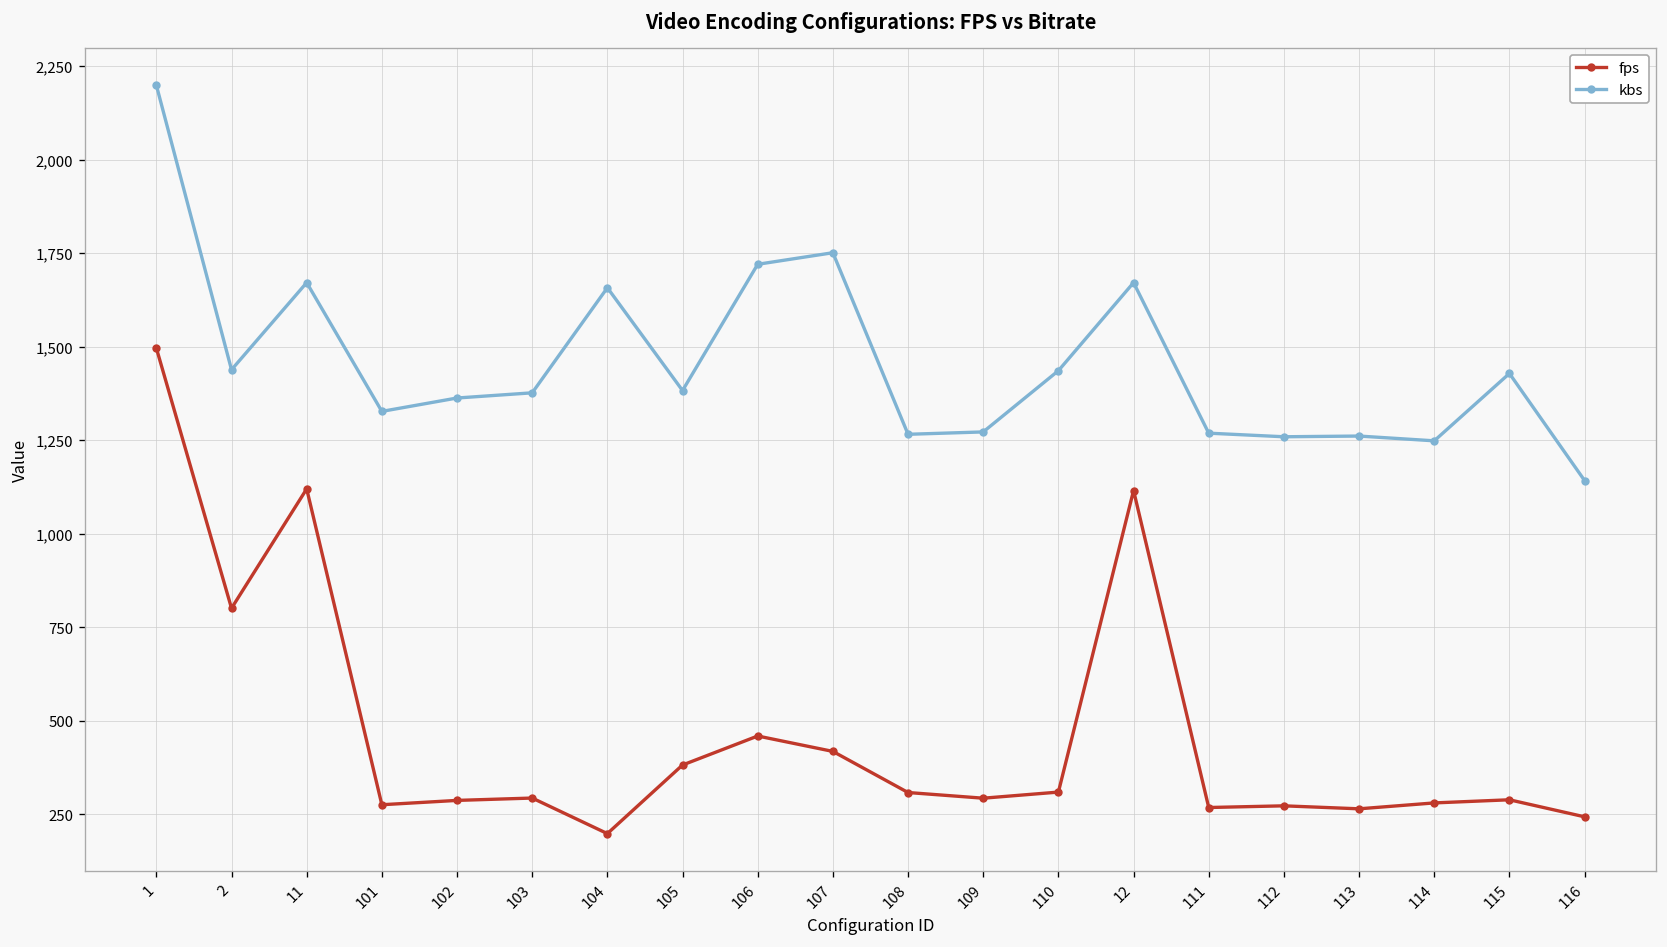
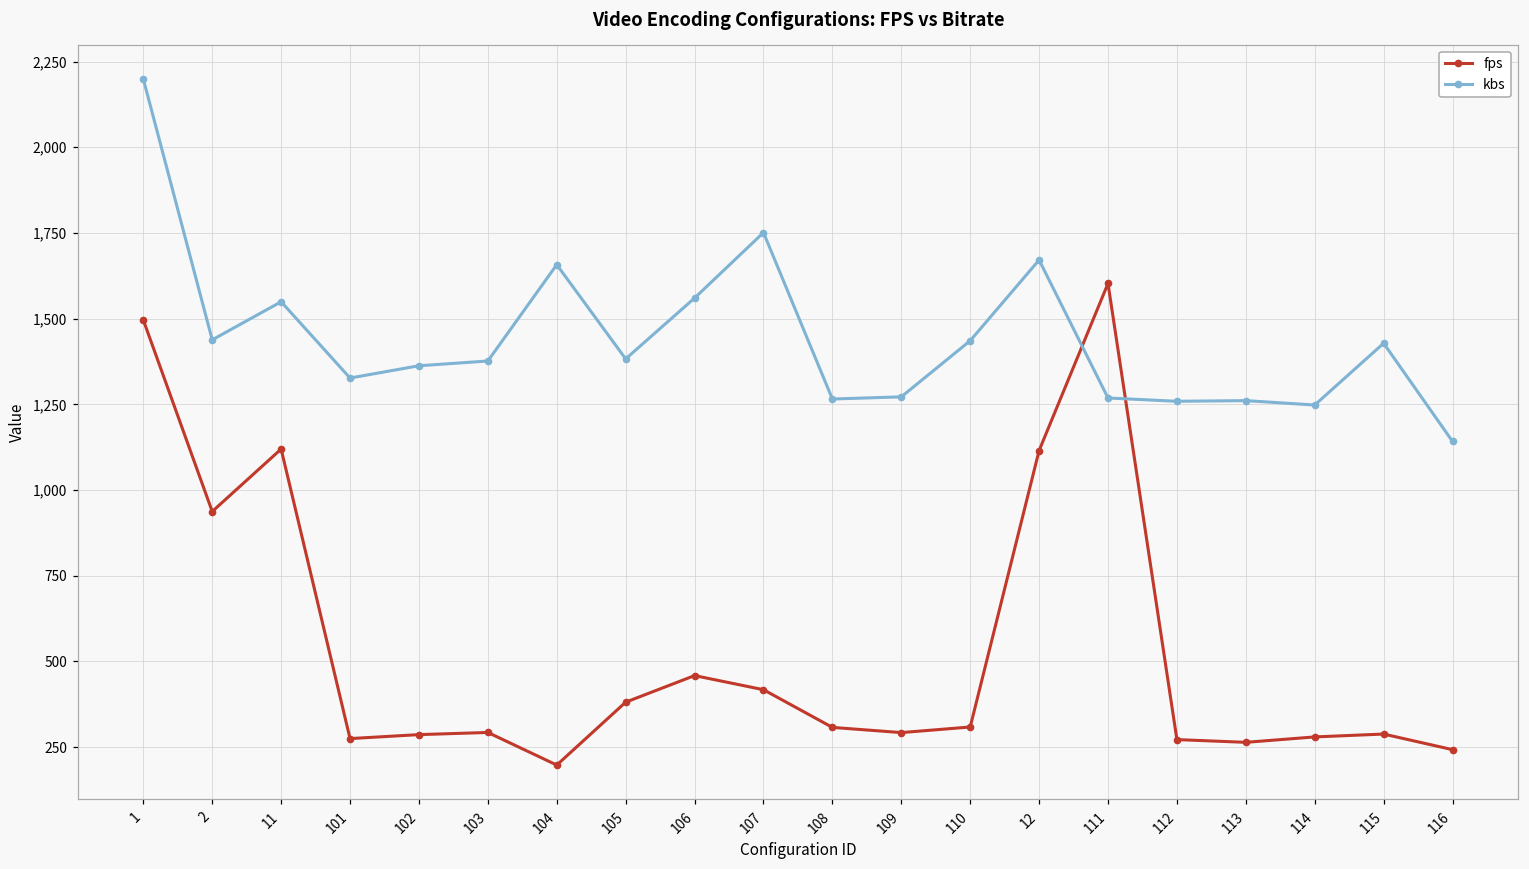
  {
    "fps": {
      "1": "1,500",
-     "2": "800",
+     "2": "940",
      "11": "1,120",
      "101": "270",
      "102": "290",
      "103": "290",
      "104": "200",
      "105": "380",
      "106": "460",
      "107": "420",
      "108": "310",
      "109": "290",
      "110": "310",
      "12": "1,120",
-     "111": "270",
+     "111": "1,600",
      "112": "270",
      "113": "260",
      "114": "280",
      "115": "290",
      "116": "240"
    },
    "kbs": {
      "1": "2,200",
      "2": "1,440",
-     "11": "1,670",
+     "11": "1,550",
      "101": "1,330",
      "102": "1,360",
      "103": "1,380",
      "104": "1,660",
      "105": "1,380",
-     "106": "1,720",
+     "106": "1,560",
      "107": "1,750",
      "108": "1,270",
      "109": "1,270",
      "110": "1,440",
      "12": "1,670",
      "111": "1,270",
      "112": "1,260",
      "113": "1,260",
      "114": "1,250",
      "115": "1,430",
      "116": "1,140"
    }
  }
